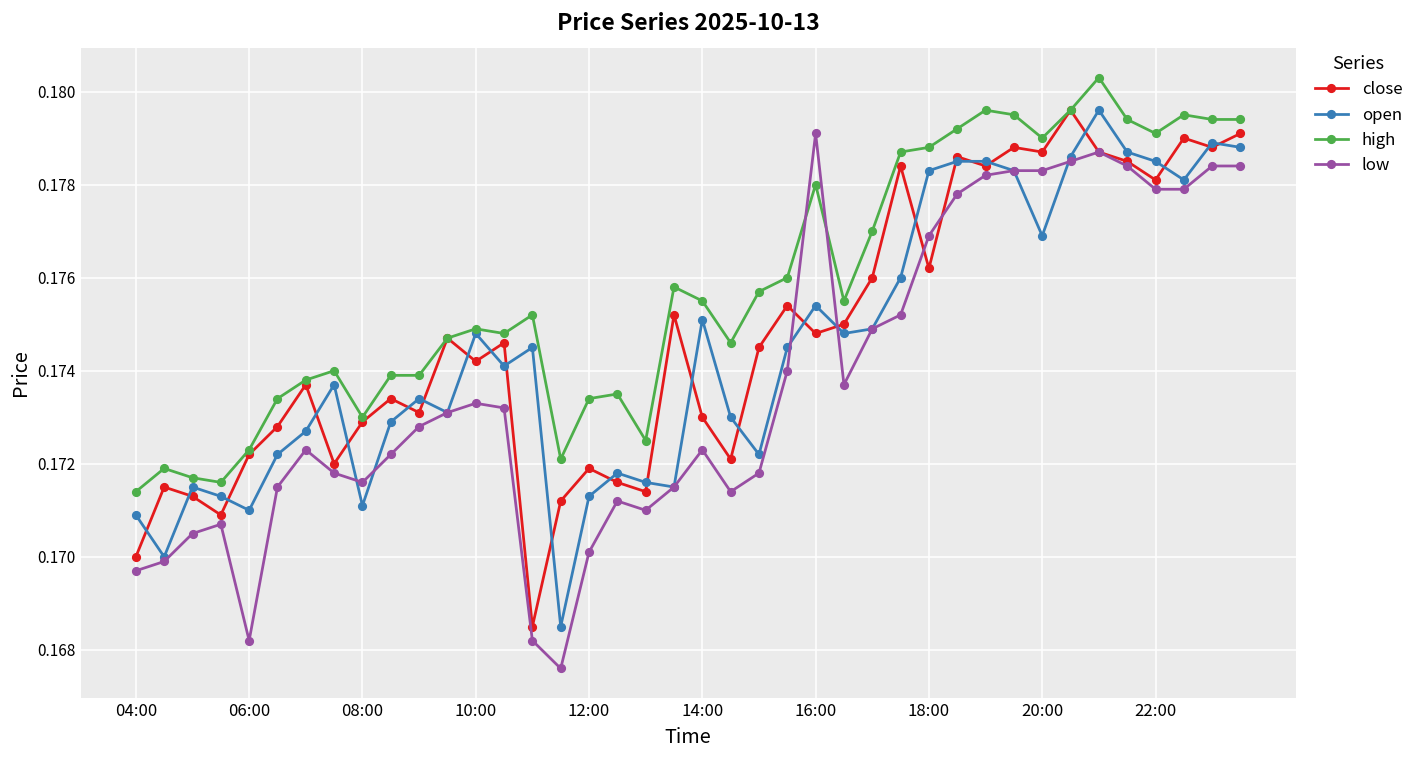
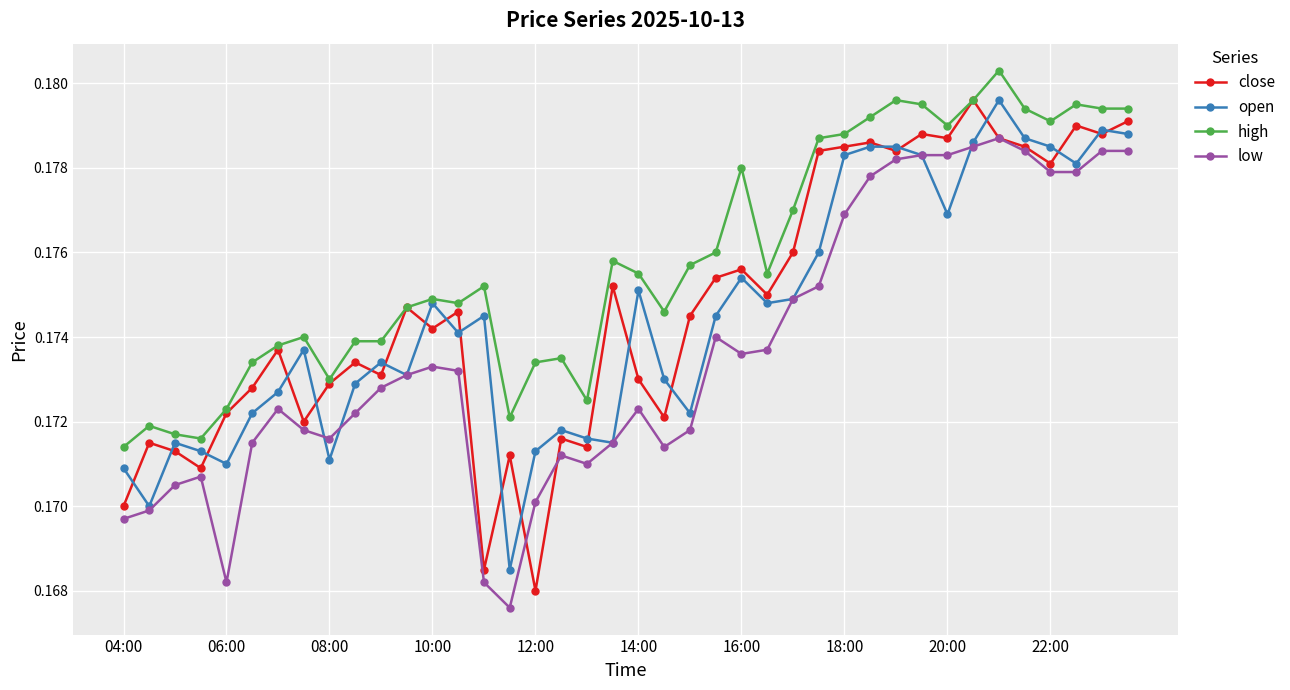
  {
    "close": {
      "04:00": 0.1700,
      "06:00": 0.1722,
      "08:00": 0.1729,
      "10:00": 0.1742,
-     "12:00": 0.1719,
+     "12:00": 0.1680,
      "14:00": 0.1730,
-     "16:00": 0.1748,
-     "18:00": 0.1762,
+     "16:00": 0.1756,
+     "18:00": 0.1785,
      "20:00": 0.1787,
      "22:00": 0.1781
    },
    "open": {
      "04:00": 0.1709,
      "06:00": 0.1710,
      "08:00": 0.1711,
      "10:00": 0.1748,
      "12:00": 0.1713,
      "14:00": 0.1751,
      "16:00": 0.1754,
      "18:00": 0.1783,
      "20:00": 0.1769,
      "22:00": 0.1785
    },
    "high": {
      "04:00": 0.1714,
      "06:00": 0.1723,
      "08:00": 0.1730,
      "10:00": 0.1749,
      "12:00": 0.1734,
      "14:00": 0.1755,
      "16:00": 0.1780,
      "18:00": 0.1788,
      "20:00": 0.1790,
      "22:00": 0.1791
    },
    "low": {
      "04:00": 0.1697,
      "06:00": 0.1682,
      "08:00": 0.1716,
      "10:00": 0.1733,
      "12:00": 0.1701,
      "14:00": 0.1723,
-     "16:00": 0.1791,
+     "16:00": 0.1736,
      "18:00": 0.1769,
      "20:00": 0.1783,
      "22:00": 0.1779
    }
  }
